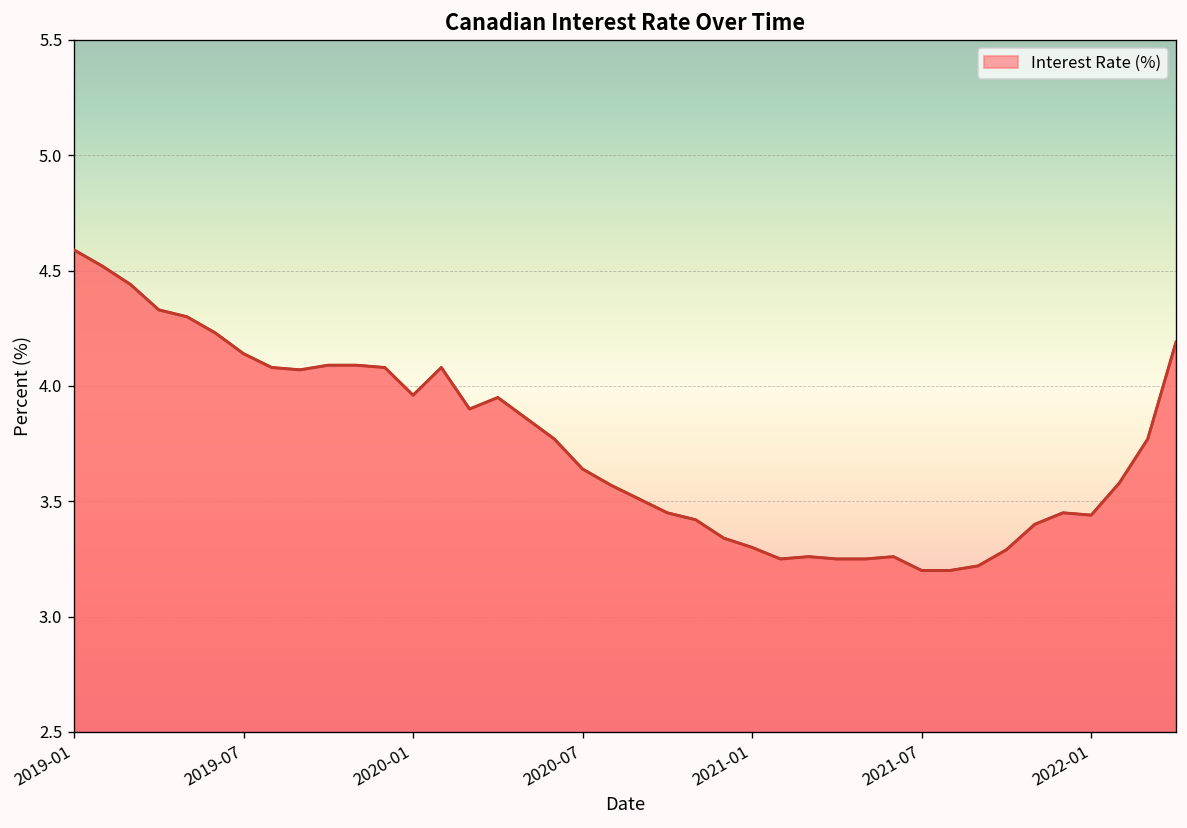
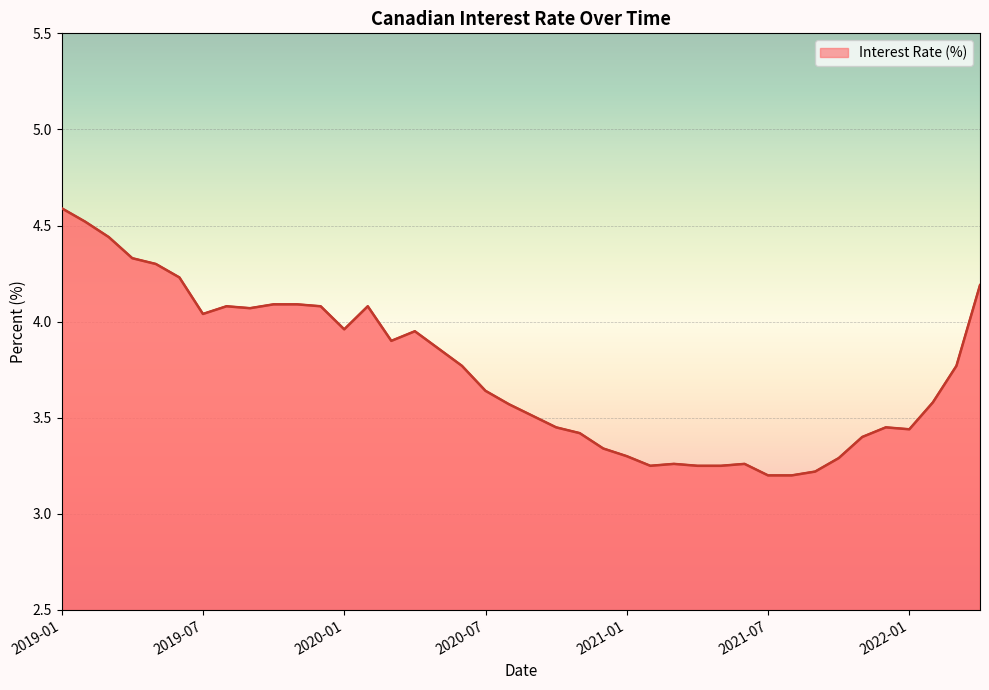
  {
    "2019-01": 4.59,
-   "2019-07": 4.14,
+   "2019-07": 4.04,
    "2020-01": 3.96,
    "2020-07": 3.64,
    "2021-01": 3.30,
    "2021-07": 3.20,
    "2022-01": 3.44
  }
